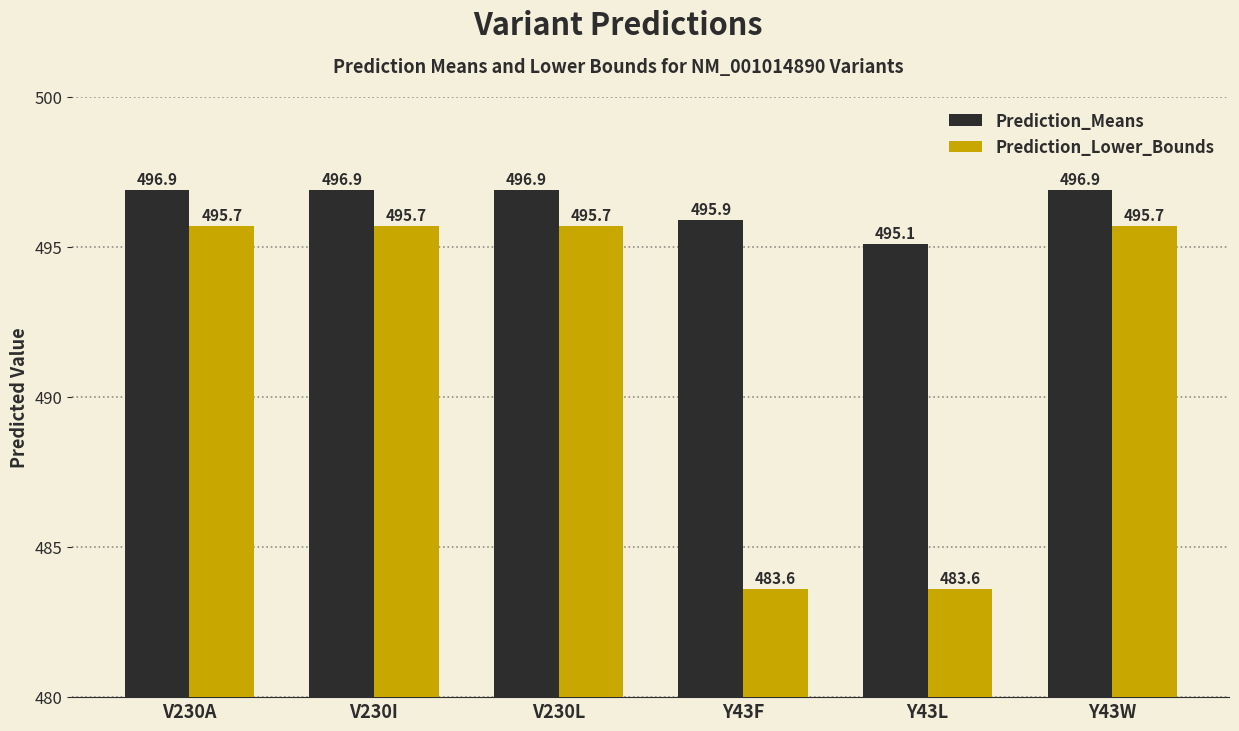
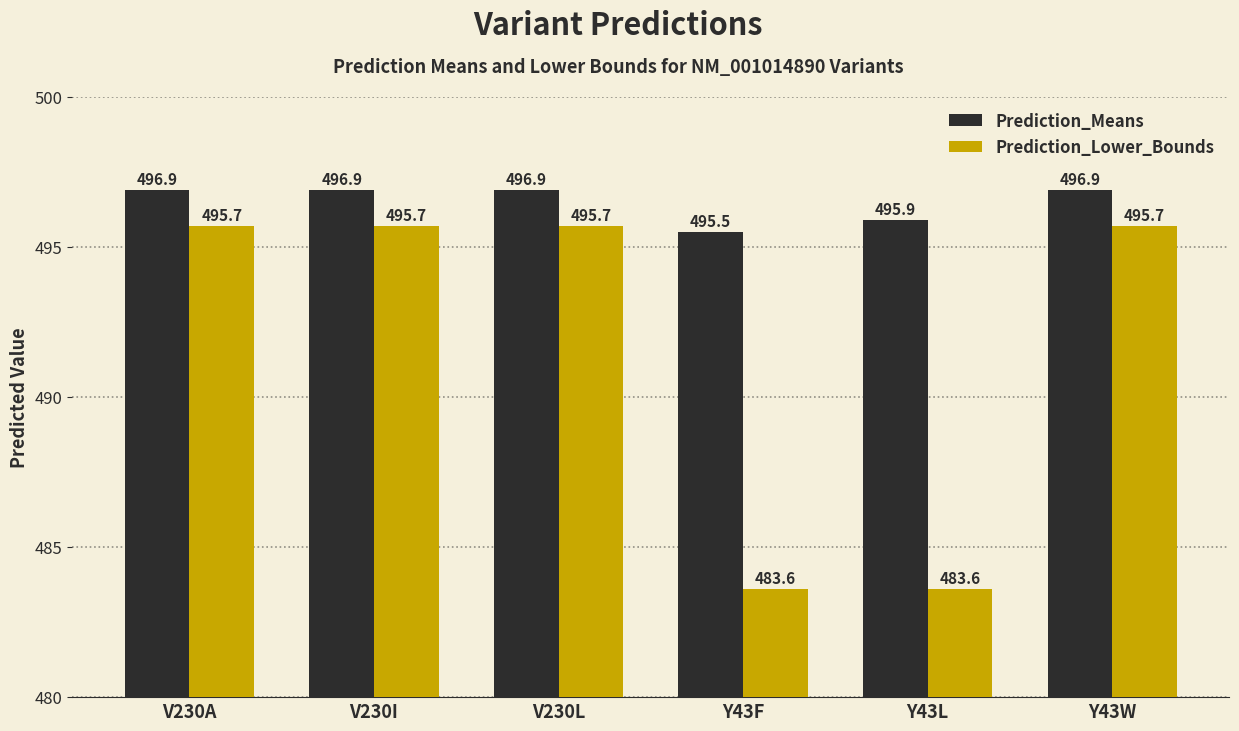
  {
    "Prediction_Means": {
      "V230A": 496.9,
      "V230I": 496.9,
      "V230L": 496.9,
-     "Y43F": 495.9,
-     "Y43L": 495.1,
+     "Y43F": 495.5,
+     "Y43L": 495.9,
      "Y43W": 496.9
    },
    "Prediction_Lower_Bounds": {
      "V230A": 495.7,
      "V230I": 495.7,
      "V230L": 495.7,
      "Y43F": 483.6,
      "Y43L": 483.6,
      "Y43W": 495.7
    }
  }
